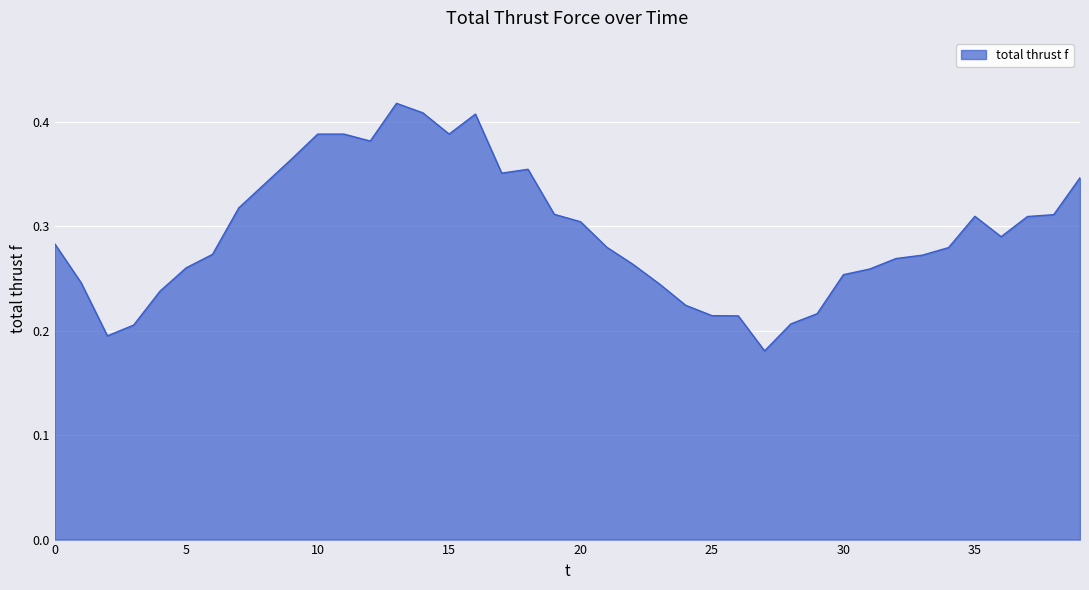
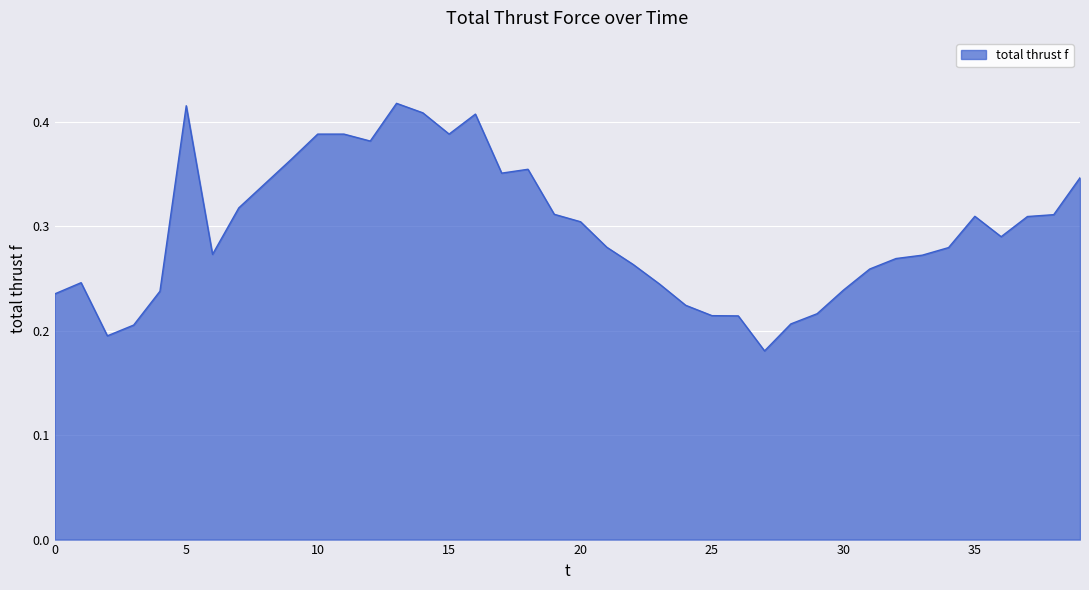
  {
-   "0": 0.283,
-   "5": 0.260,
+   "0": 0.235,
+   "5": 0.416,
    "10": 0.388,
    "15": 0.388,
    "20": 0.304,
    "25": 0.215,
-   "30": 0.254,
+   "30": 0.239,
    "35": 0.310
  }
